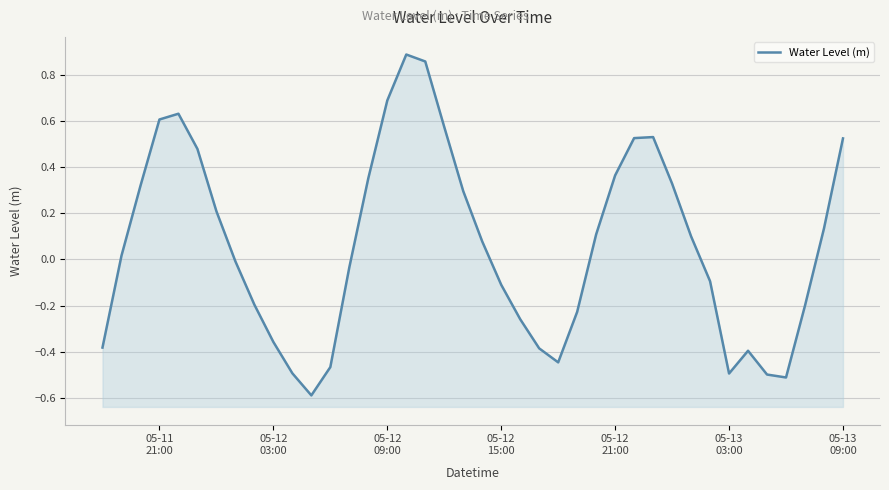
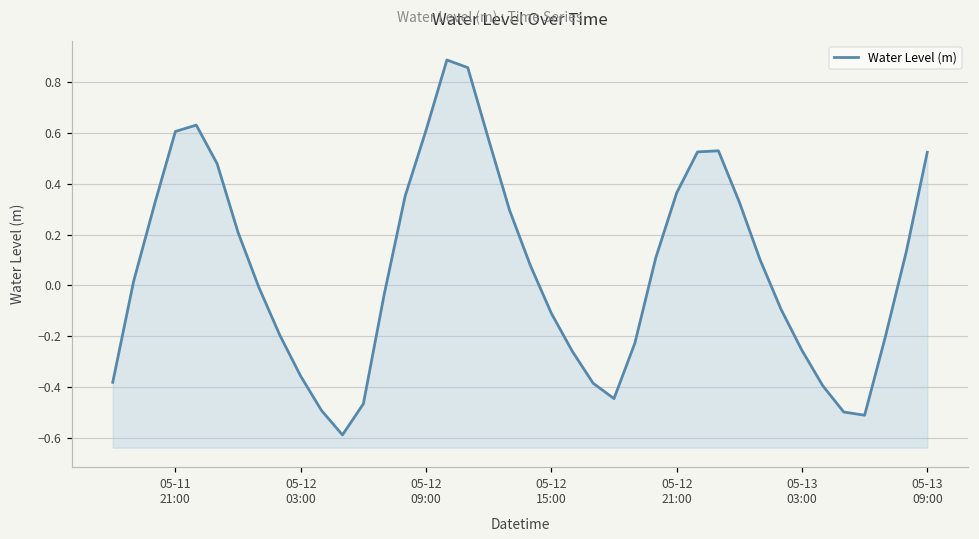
  {
    "05-11 21:00": 0.61,
    "05-12 03:00": -0.36,
-   "05-12 09:00": 0.69,
+   "05-12 09:00": 0.61,
    "05-12 15:00": -0.11,
    "05-12 21:00": 0.36,
-   "05-13 03:00": -0.49,
+   "05-13 03:00": -0.26,
    "05-13 09:00": 0.52
  }
